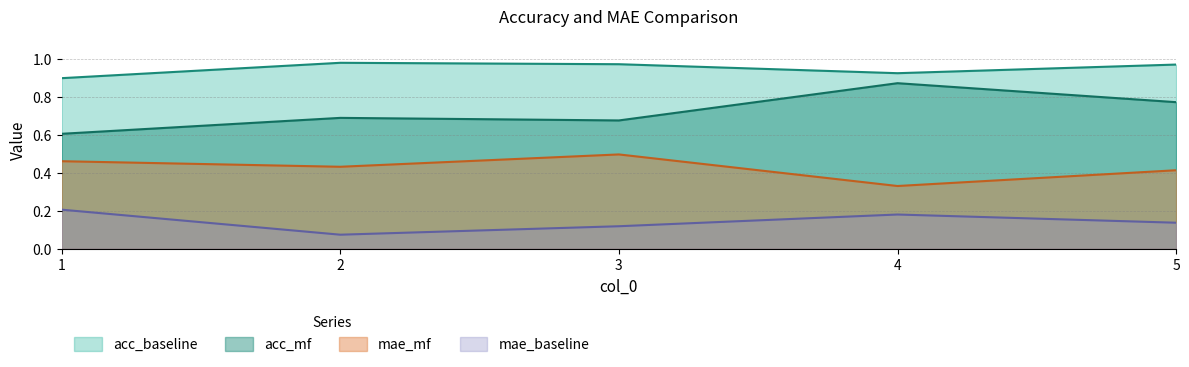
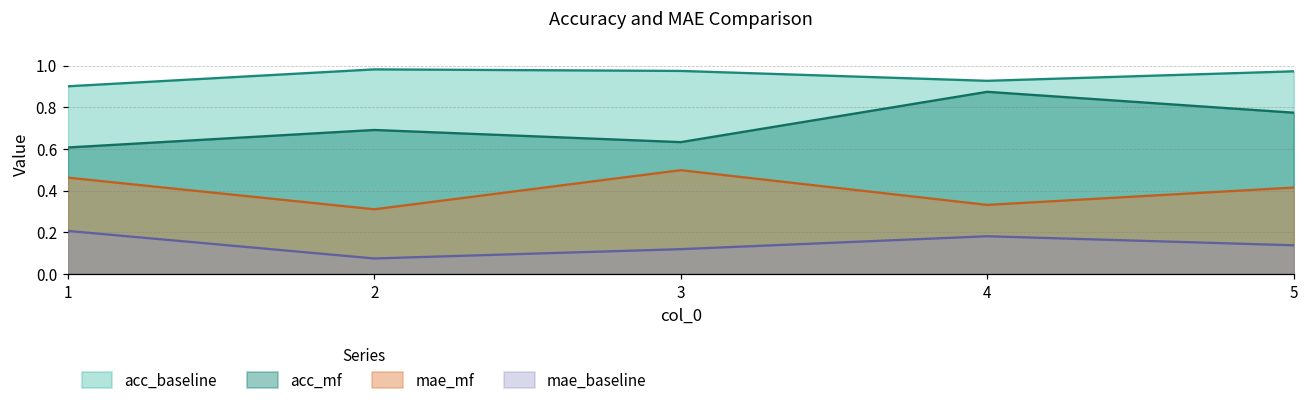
  {
    "acc_baseline": {
      "1": 0.90,
      "2": 0.98,
      "3": 0.97,
      "4": 0.93,
      "5": 0.97
    },
    "acc_mf": {
      "1": 0.61,
      "2": 0.69,
-     "3": 0.68,
+     "3": 0.63,
      "4": 0.87,
      "5": 0.77
    },
    "mae_mf": {
      "1": 0.46,
-     "2": 0.43,
+     "2": 0.31,
      "3": 0.50,
      "4": 0.33,
      "5": 0.41
    },
    "mae_baseline": {
      "1": 0.21,
      "2": 0.07,
      "3": 0.12,
      "4": 0.18,
      "5": 0.14
    }
  }
